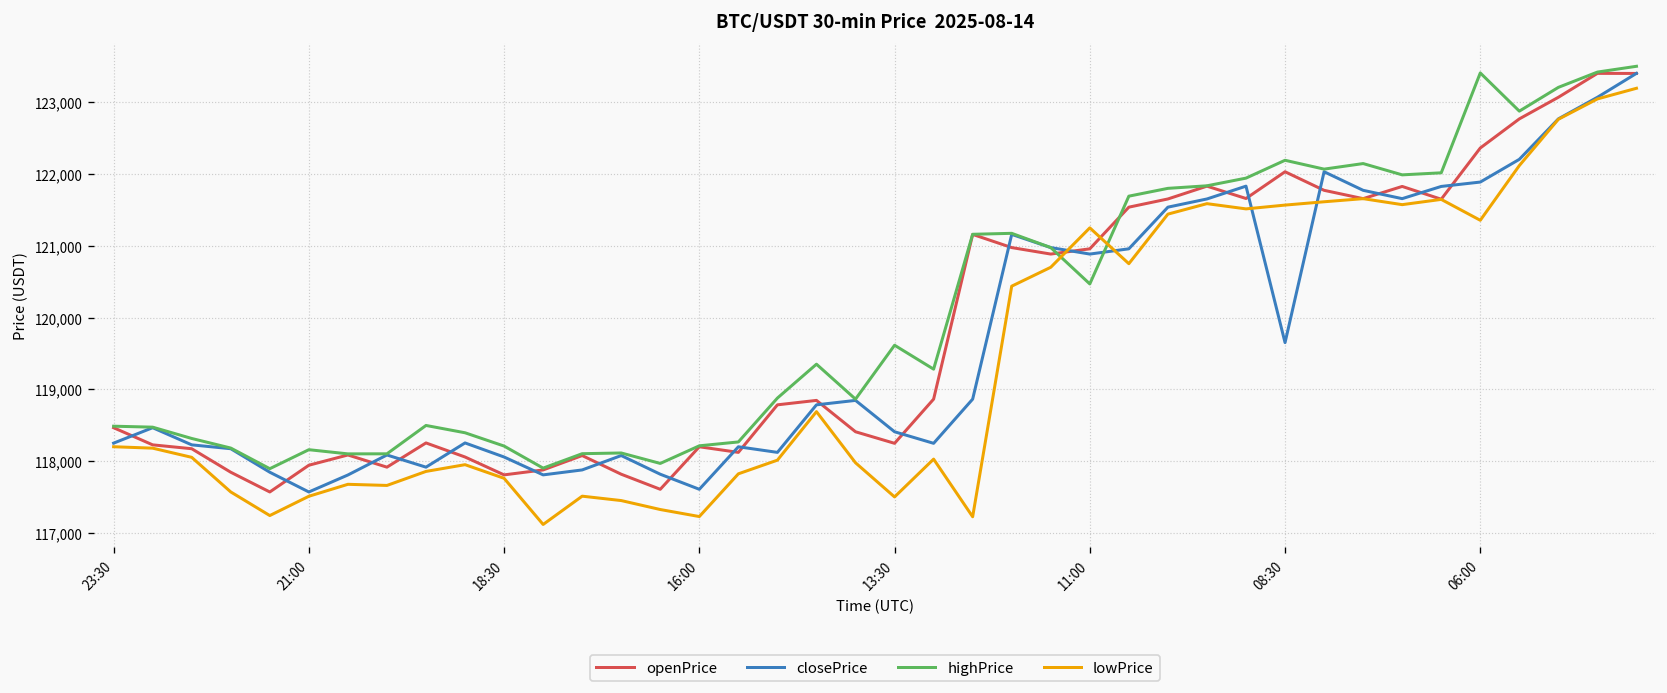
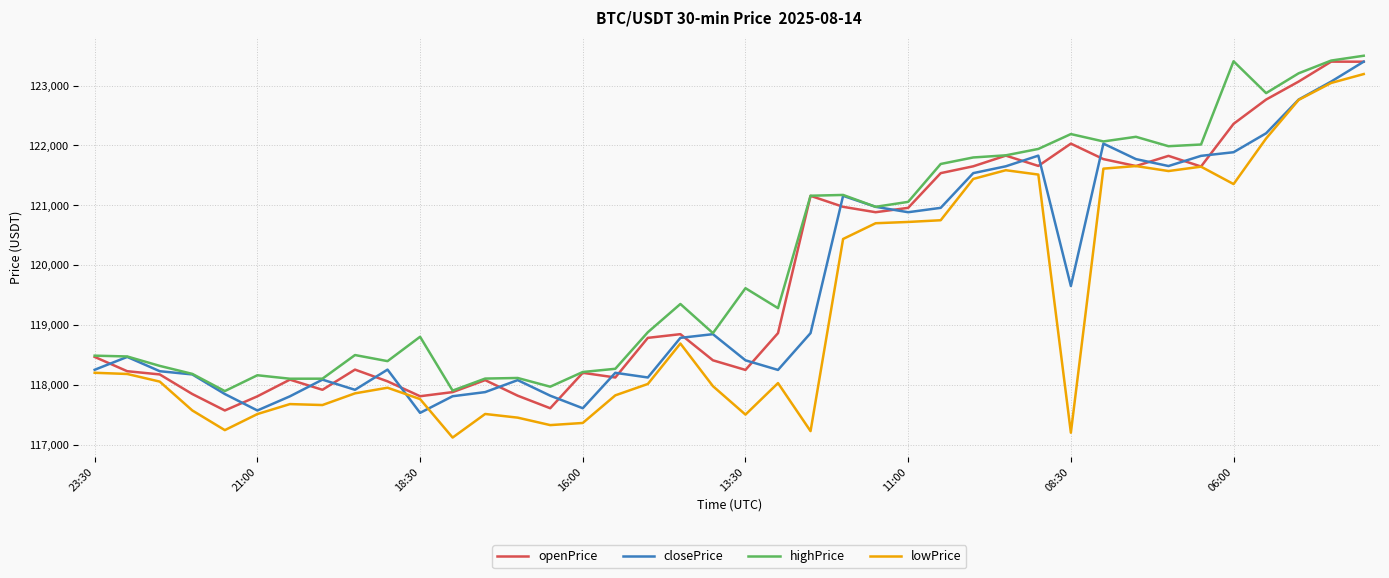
  {
    "openPrice": {
-     "21:00": "117,900",
+     "21:00": "117,800",
      "18:30": "117,800",
      "13:30": "118,200",
      "11:00": "121,000",
      "08:30": "122,000",
      "06:00": "122,400"
    },
    "closePrice": {
      "23:30": "118,300",
      "21:00": "117,600",
-     "18:30": "118,100",
+     "18:30": "117,500",
      "16:00": "117,600",
      "13:30": "118,400",
      "11:00": "120,900",
      "08:30": "119,700",
      "06:00": "121,900"
    },
    "highPrice": {
      "21:00": "118,200",
-     "18:30": "118,200",
+     "18:30": "118,800",
      "13:30": "119,600",
-     "11:00": "120,500",
+     "11:00": "121,100",
      "08:30": "122,200",
      "06:00": "123,400"
    },
    "lowPrice": {
      "23:30": "118,200",
      "21:00": "117,500",
      "18:30": "117,800",
-     "16:00": "117,200",
+     "16:00": "117,400",
      "13:30": "117,500",
-     "11:00": "121,200",
-     "08:30": "121,600",
+     "11:00": "120,700",
+     "08:30": "117,200",
      "06:00": "121,400"
    }
  }
